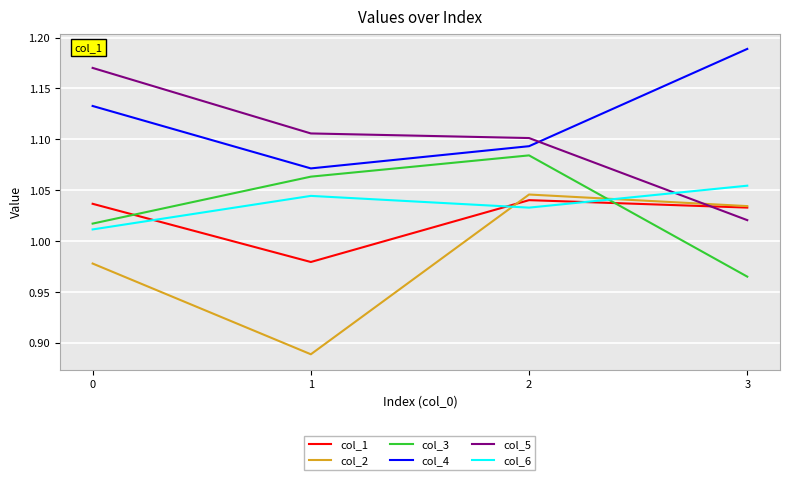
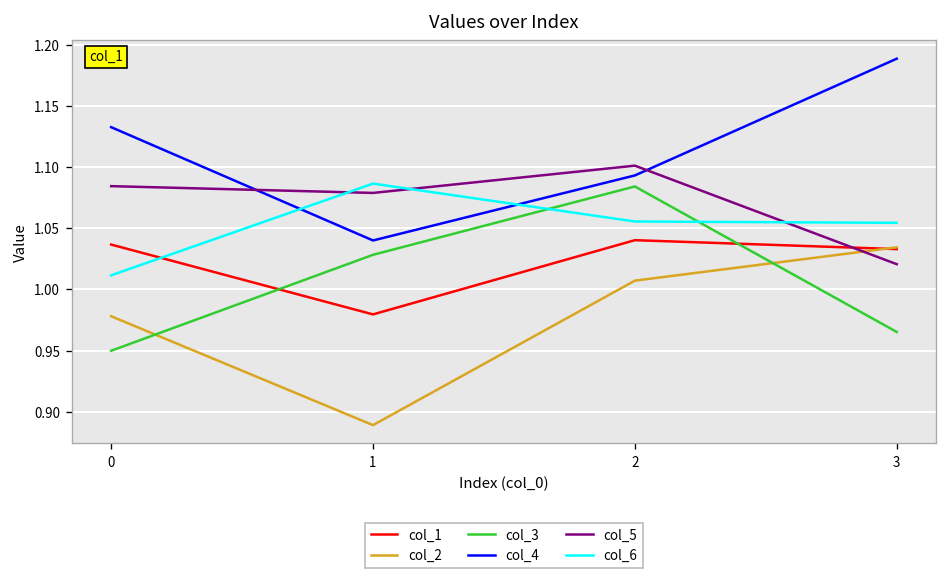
  {
    "col_1": {
      "0": 1.037,
      "1": 0.980,
      "2": 1.040
    },
    "col_2": {
      "0": 0.978,
      "1": 0.889,
-     "2": 1.046
+     "2": 1.007
    },
    "col_3": {
-     "0": 1.017,
-     "1": 1.063,
+     "0": 0.950,
+     "1": 1.028,
      "2": 1.084,
      "3": 0.965
    },
    "col_4": {
      "0": 1.133,
-     "1": 1.071,
+     "1": 1.040,
      "2": 1.093,
      "3": 1.189
    },
    "col_5": {
-     "0": 1.170,
-     "1": 1.106,
+     "0": 1.085,
+     "1": 1.079,
      "2": 1.101,
      "3": 1.021
    },
    "col_6": {
      "0": 1.012,
-     "1": 1.044,
-     "2": 1.033,
+     "1": 1.087,
+     "2": 1.056,
      "3": 1.055
    }
  }
